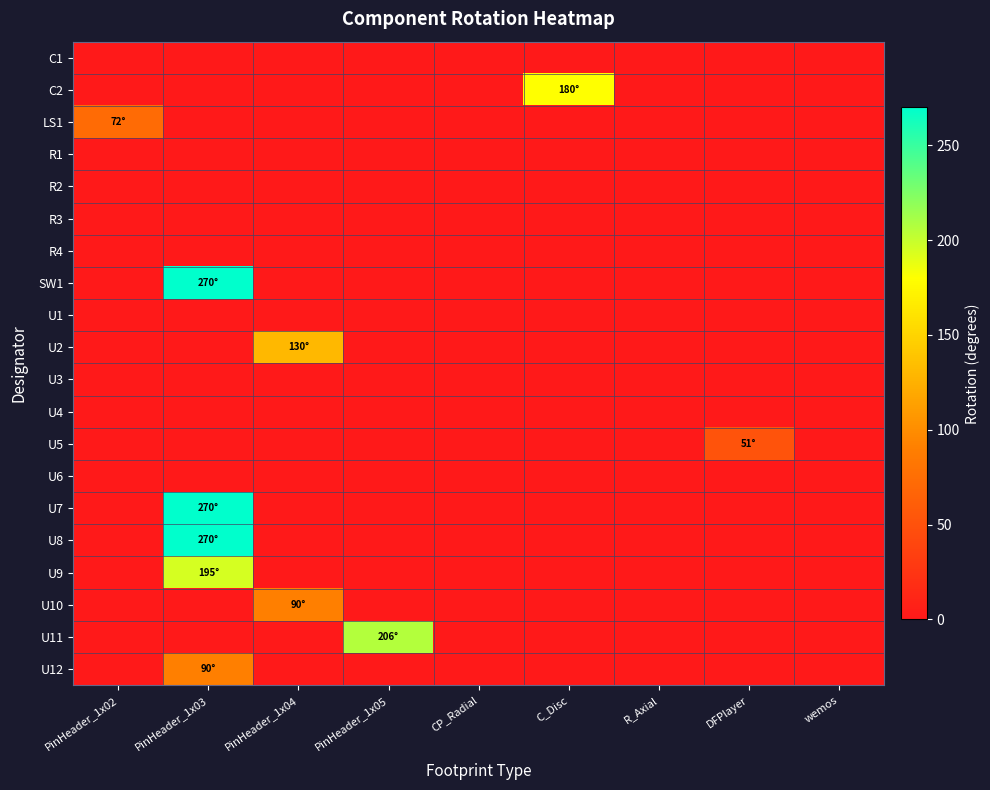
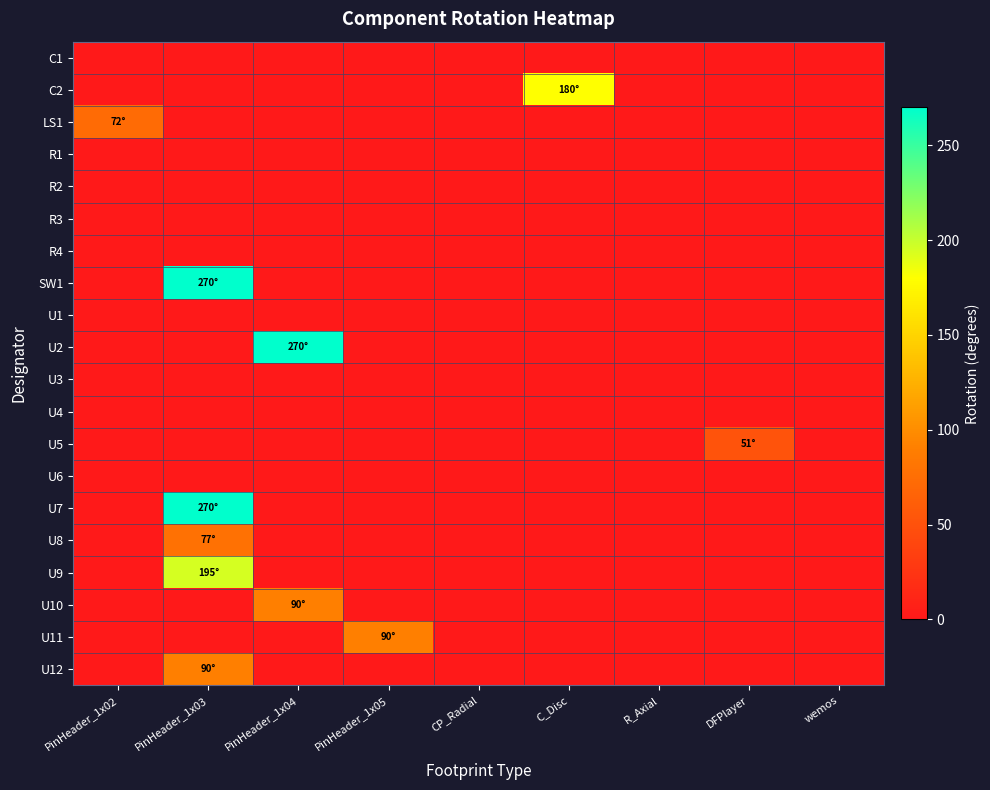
  {
    "C2": {
      "C_Disc": "180°"
    },
    "LS1": {
      "PinHeader_1x02": "72°"
    },
    "SW1": {
      "PinHeader_1x03": "270°"
    },
    "U2": {
-     "PinHeader_1x04": "130°"
+     "PinHeader_1x04": "270°"
    },
    "U5": {
      "DFPlayer": "51°"
    },
    "U7": {
      "PinHeader_1x03": "270°"
    },
    "U8": {
-     "PinHeader_1x03": "270°"
+     "PinHeader_1x03": "77°"
    },
    "U9": {
      "PinHeader_1x03": "195°"
    },
    "U10": {
      "PinHeader_1x04": "90°"
    },
    "U11": {
-     "PinHeader_1x05": "206°"
+     "PinHeader_1x05": "90°"
    },
    "U12": {
      "PinHeader_1x03": "90°"
    }
  }
